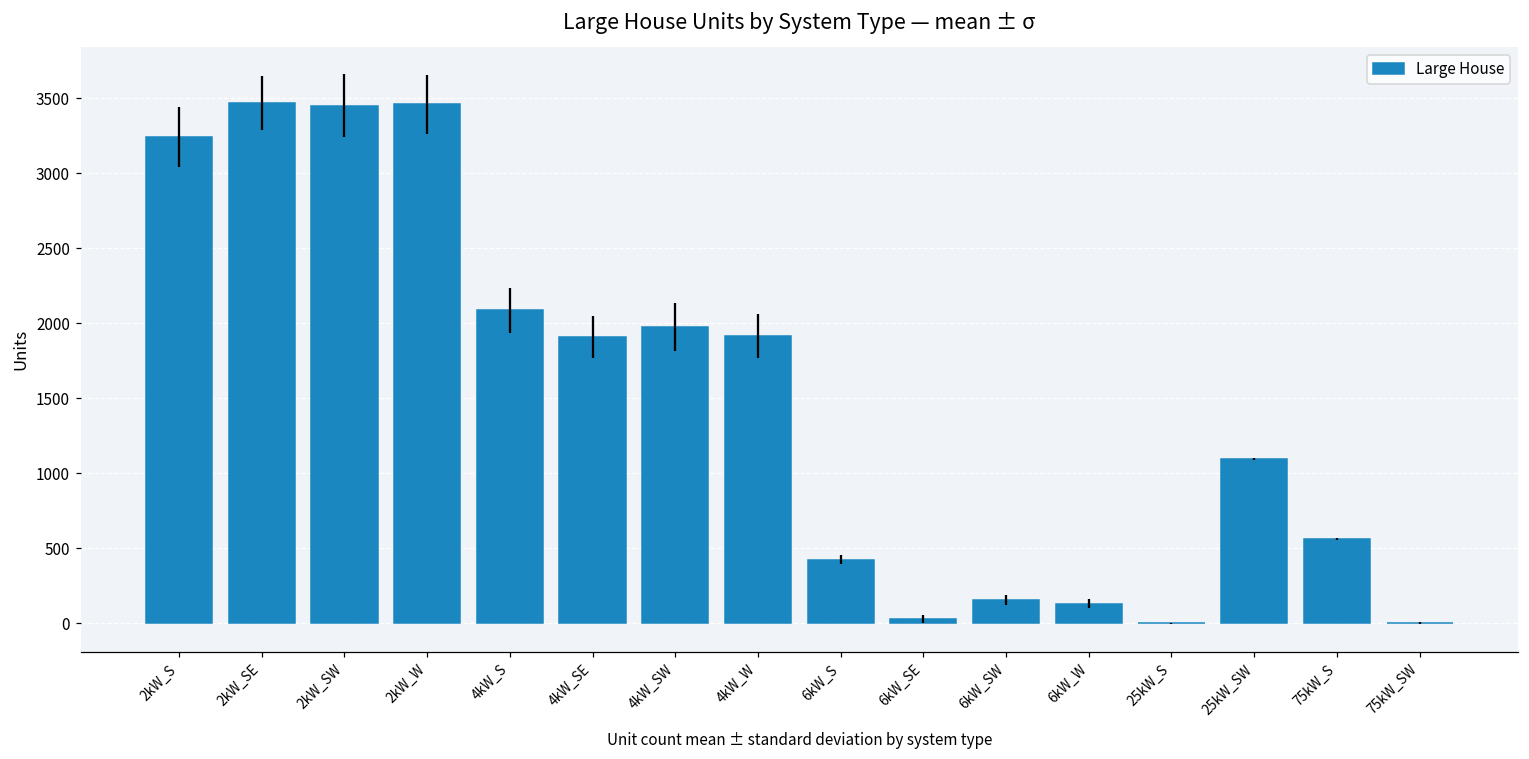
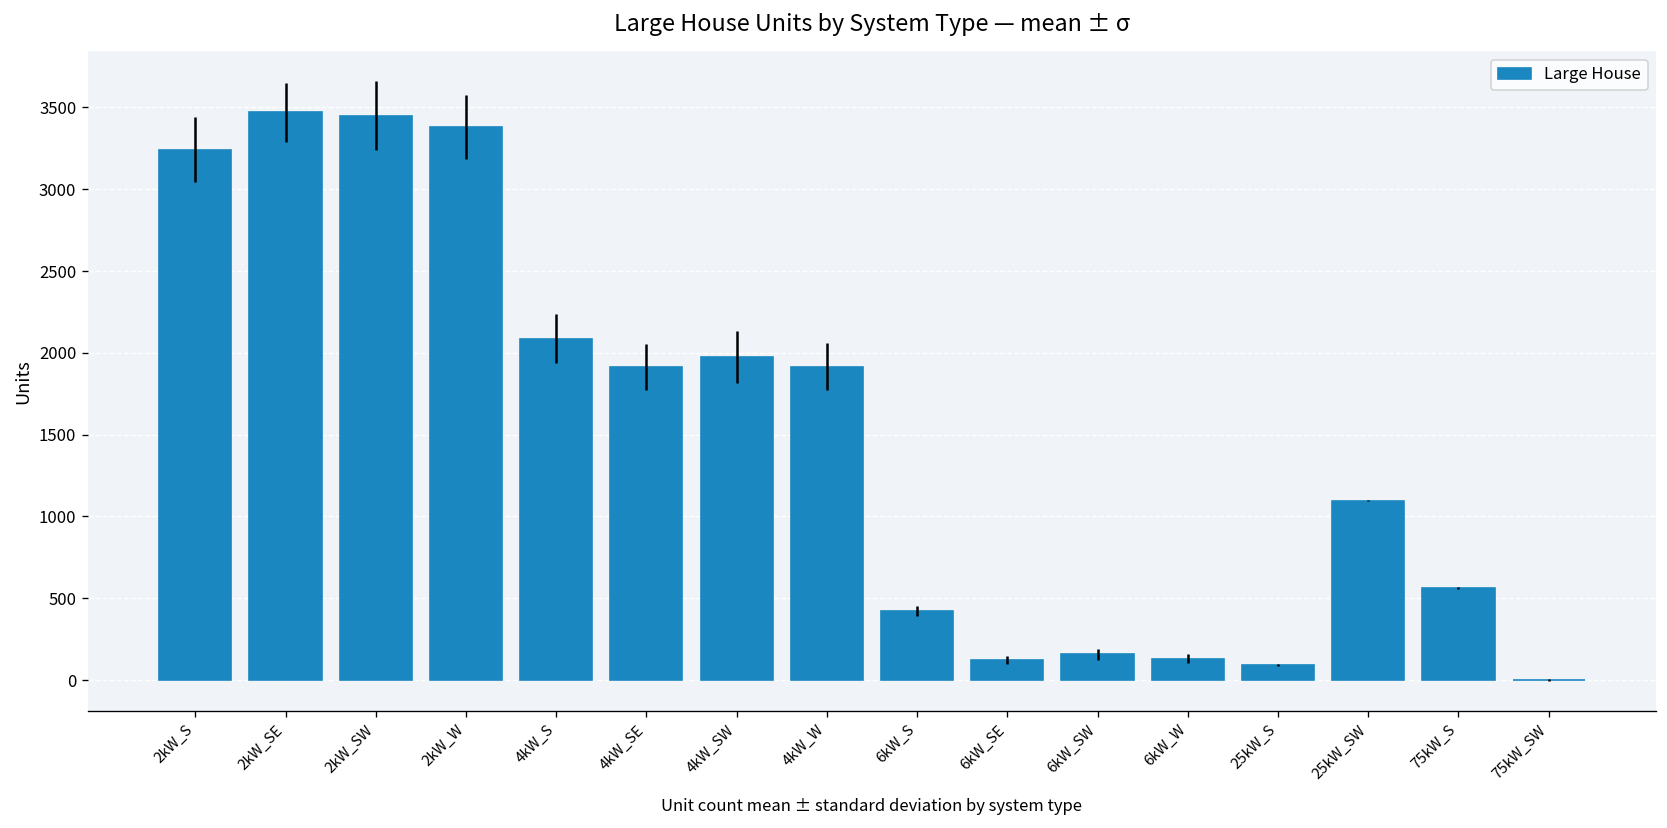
  {
    "2kW_S": 3240,
    "2kW_SE": 3470,
    "2kW_SW": 3450,
-   "2kW_W": 3460,
+   "2kW_W": 3380,
    "4kW_S": 2090,
    "4kW_SE": 1910,
    "4kW_SW": 1970,
    "4kW_W": 1920,
    "6kW_S": 420,
-   "6kW_SE": 30,
+   "6kW_SE": 120,
    "6kW_SW": 160,
    "6kW_W": 130,
-   "25kW_S": 0,
+   "25kW_S": 90,
    "25kW_SW": 1100,
    "75kW_S": 560,
    "75kW_SW": 0
  }
